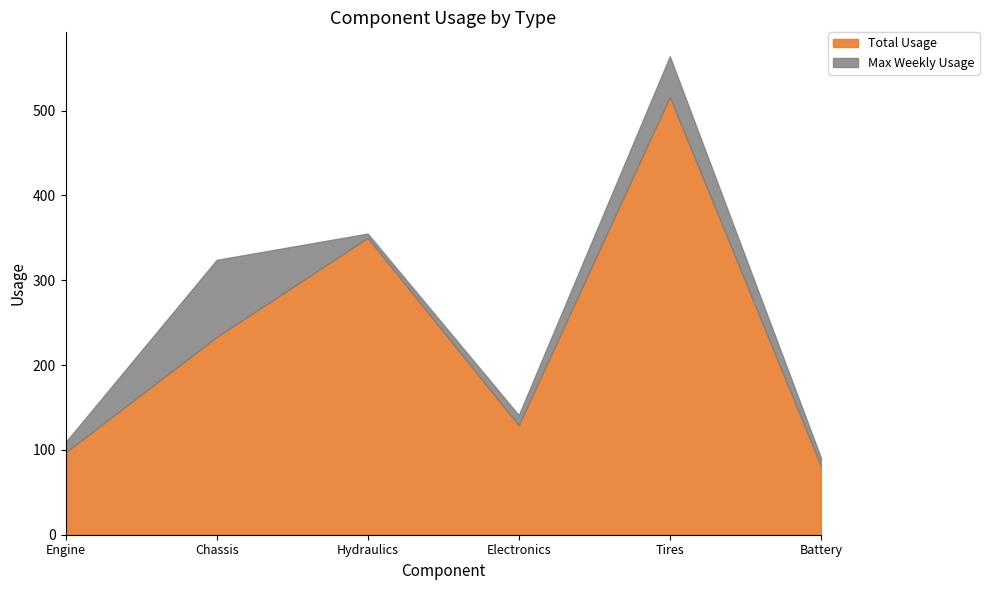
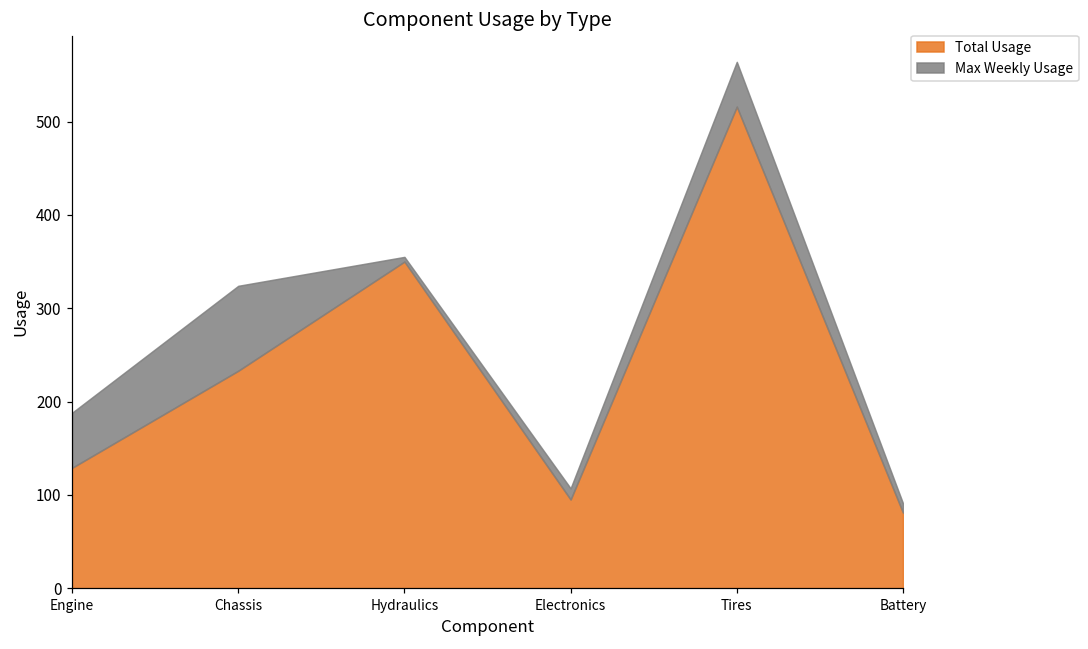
  {
    "Total Usage": {
-     "Engine": 100,
+     "Engine": 130,
      "Chassis": 230,
      "Hydraulics": 350,
-     "Electronics": 130,
+     "Electronics": 100,
      "Tires": 520,
      "Battery": 80
    },
    "Max Weekly Usage": {
-     "Engine": 10,
+     "Engine": 60,
      "Chassis": 90,
      "Hydraulics": 10,
      "Electronics": 10,
      "Tires": 50,
      "Battery": 10
    }
  }
